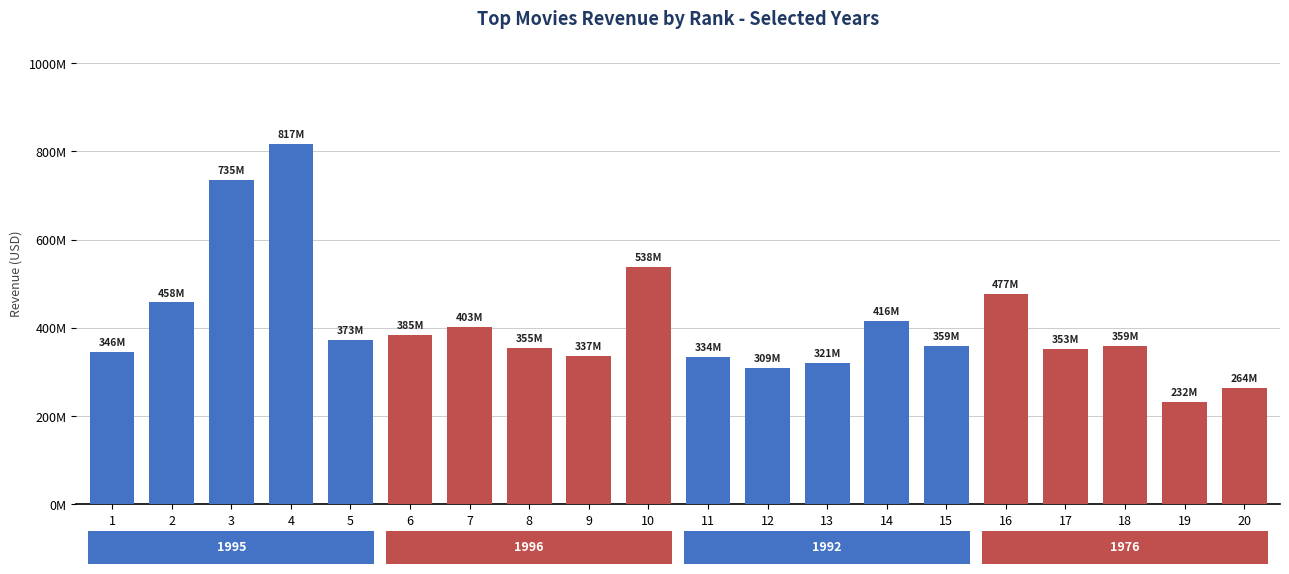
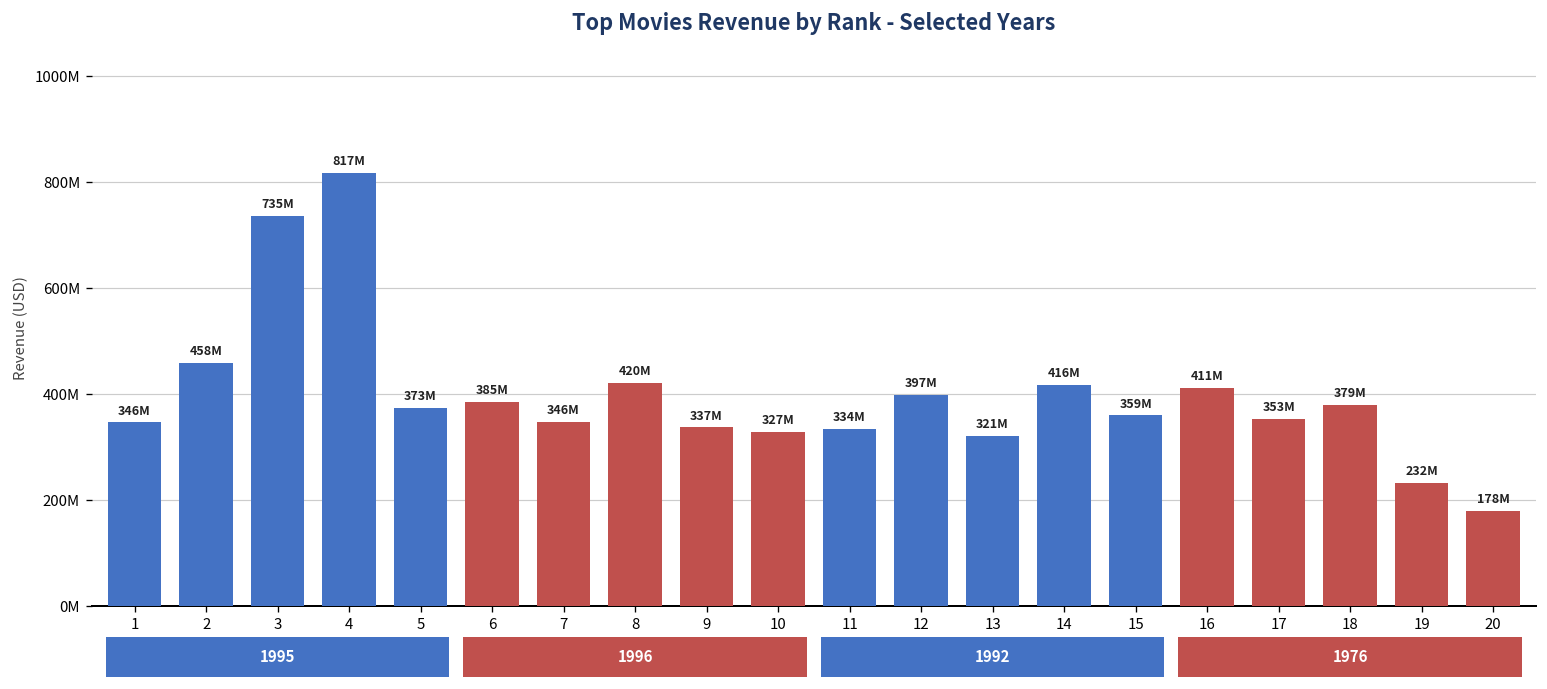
  {
    "1": "346M",
    "2": "458M",
    "3": "735M",
    "4": "817M",
    "5": "373M",
    "6": "385M",
-   "7": "403M",
-   "8": "355M",
+   "7": "346M",
+   "8": "420M",
    "9": "337M",
-   "10": "538M",
+   "10": "327M",
    "11": "334M",
-   "12": "309M",
+   "12": "397M",
    "13": "321M",
    "14": "416M",
    "15": "359M",
-   "16": "477M",
+   "16": "411M",
    "17": "353M",
-   "18": "359M",
+   "18": "379M",
    "19": "232M",
-   "20": "264M"
+   "20": "178M"
  }
